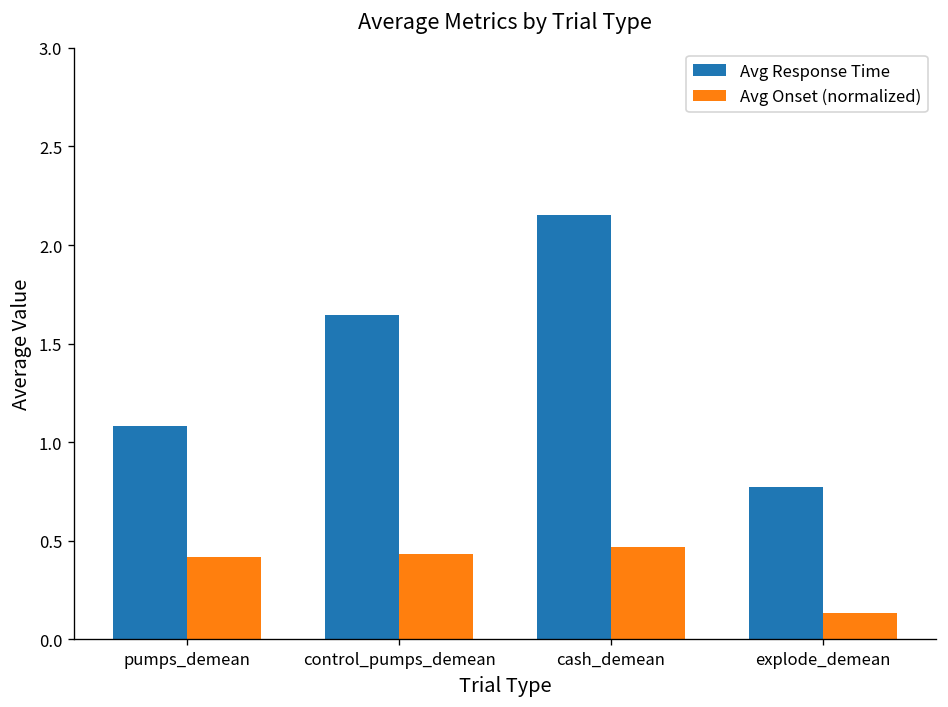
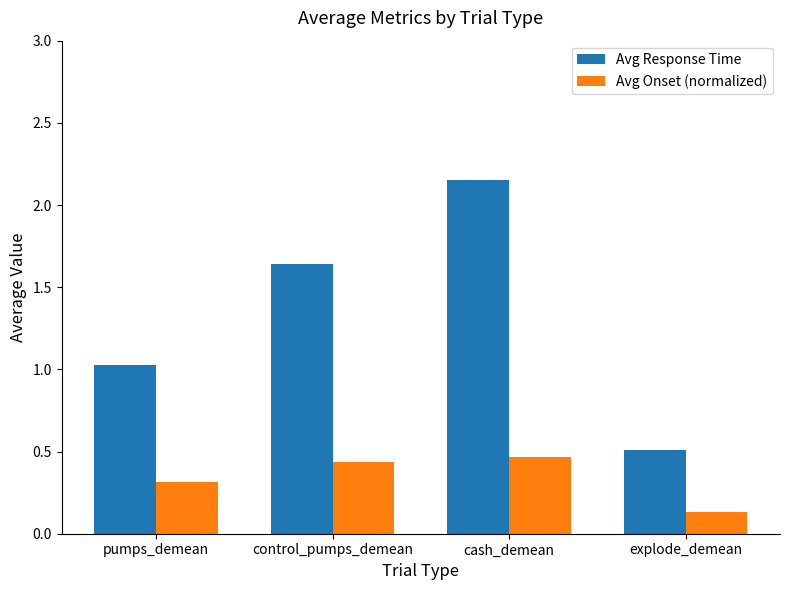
  {
    "Avg Response Time": {
-     "pumps_demean": 1.08,
+     "pumps_demean": 1.03,
      "control_pumps_demean": 1.64,
      "cash_demean": 2.15,
-     "explode_demean": 0.77
+     "explode_demean": 0.51
    },
    "Avg Onset (normalized)": {
-     "pumps_demean": 0.42,
+     "pumps_demean": 0.31,
      "control_pumps_demean": 0.43,
      "cash_demean": 0.47,
      "explode_demean": 0.13
    }
  }
